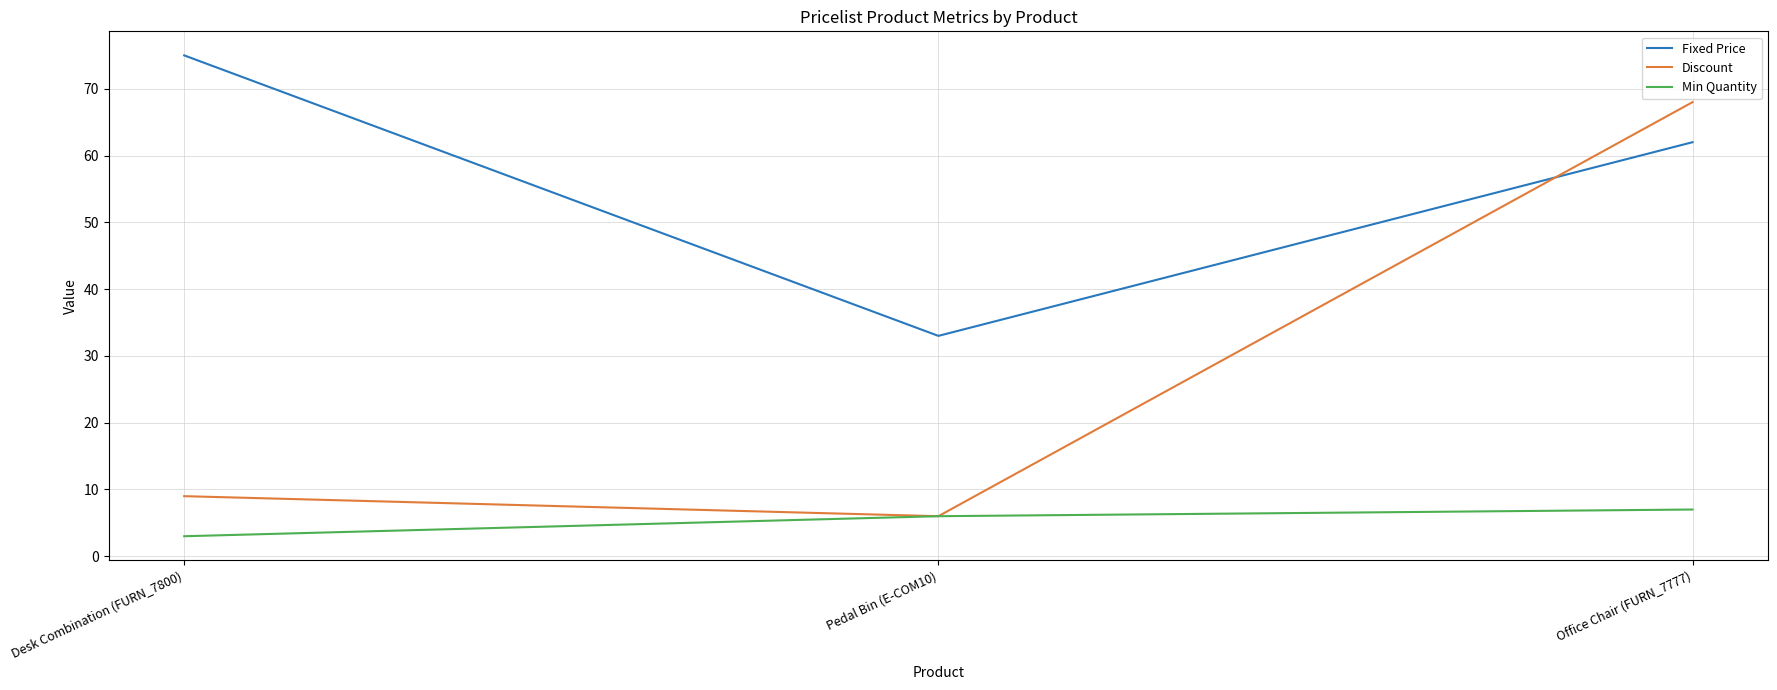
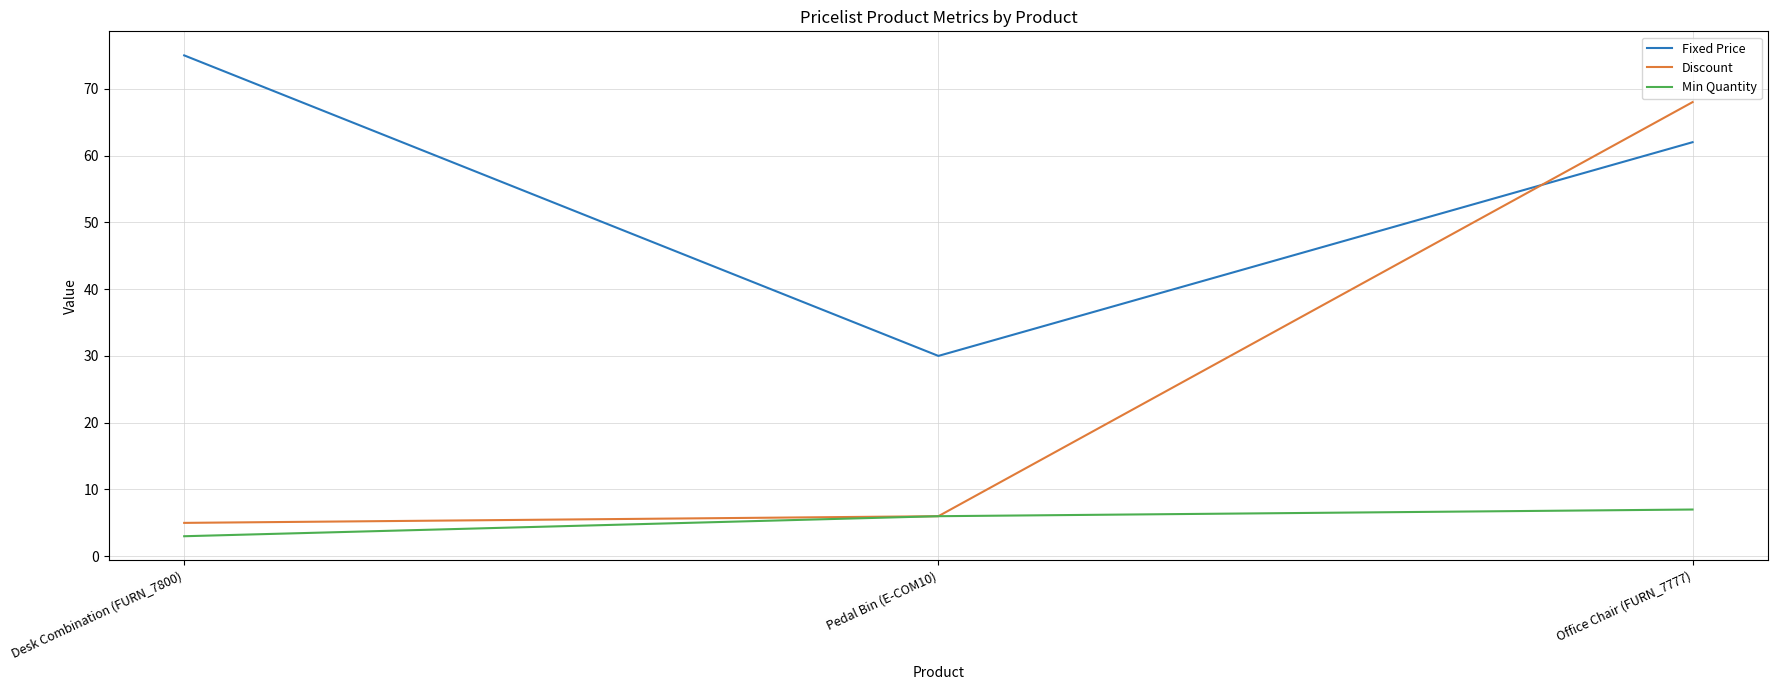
  {
    "Fixed Price": {
      "Desk Combination (FURN_7800)": 75,
-     "Pedal Bin (E-COM10)": 33,
+     "Pedal Bin (E-COM10)": 30,
      "Office Chair (FURN_7777)": 62
    },
    "Discount": {
-     "Desk Combination (FURN_7800)": 9,
+     "Desk Combination (FURN_7800)": 5,
      "Office Chair (FURN_7777)": 68
    },
    "Min Quantity": {
      "Desk Combination (FURN_7800)": 3,
      "Office Chair (FURN_7777)": 7
    }
  }
